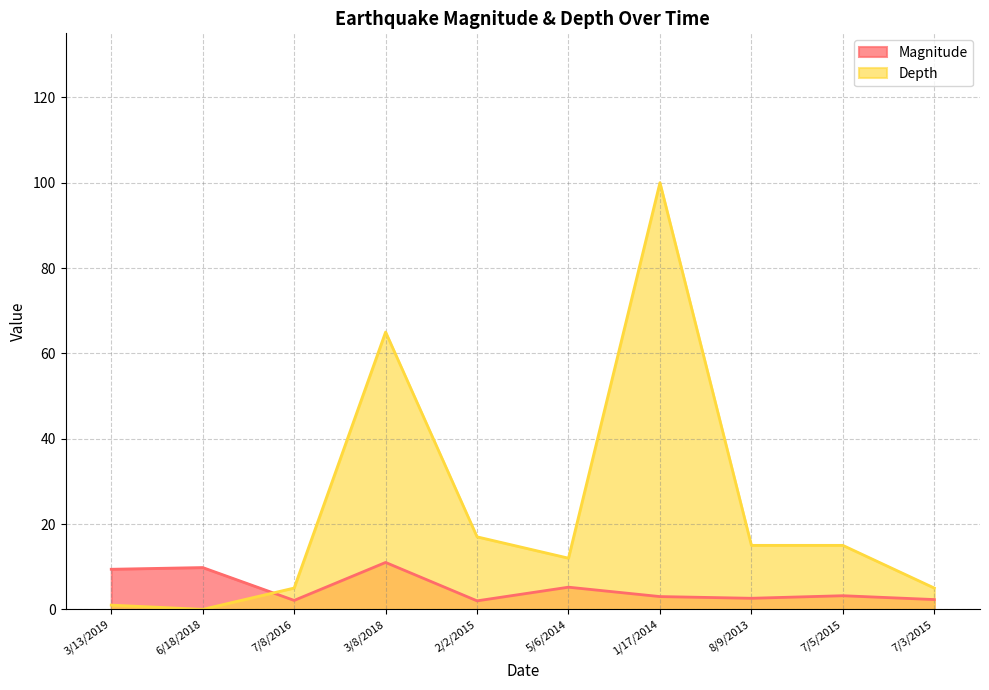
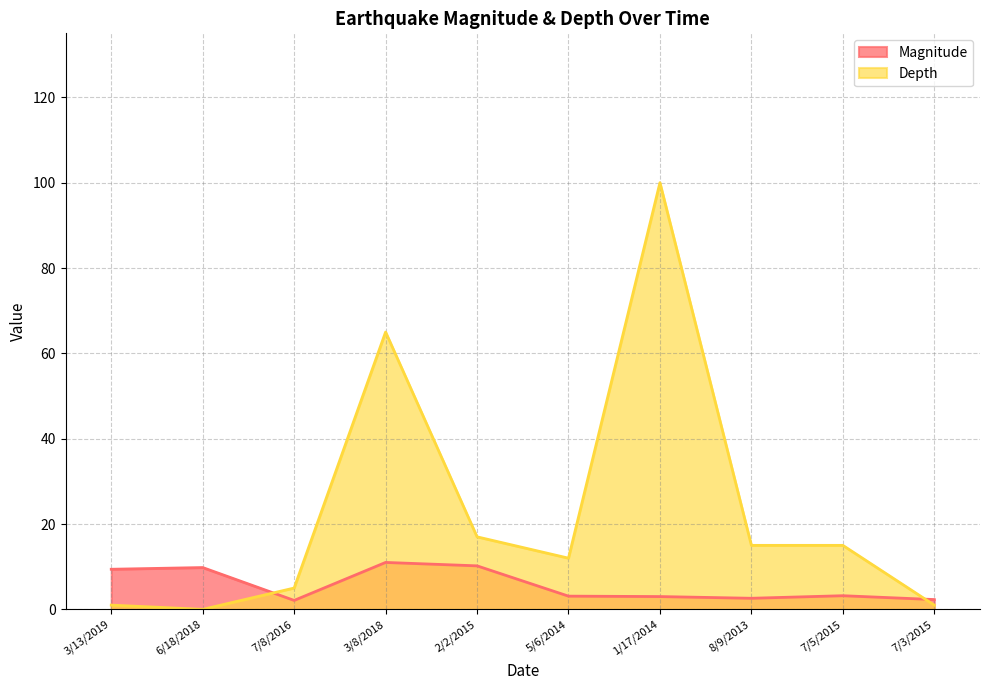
  {
    "Magnitude": {
      "3/13/2019": 9,
      "6/18/2018": 10,
      "7/8/2016": 2,
      "3/8/2018": 11,
-     "2/2/2015": 2,
-     "5/6/2014": 5,
+     "2/2/2015": 10,
+     "5/6/2014": 3,
      "1/17/2014": 3,
      "8/9/2013": 3,
      "7/5/2015": 3,
      "7/3/2015": 2
    },
    "Depth": {
      "3/13/2019": 1,
      "6/18/2018": 0,
      "7/8/2016": 5,
      "3/8/2018": 65,
      "2/2/2015": 17,
      "5/6/2014": 12,
      "1/17/2014": 100,
      "8/9/2013": 15,
      "7/5/2015": 15,
-     "7/3/2015": 5
+     "7/3/2015": 1
    }
  }
